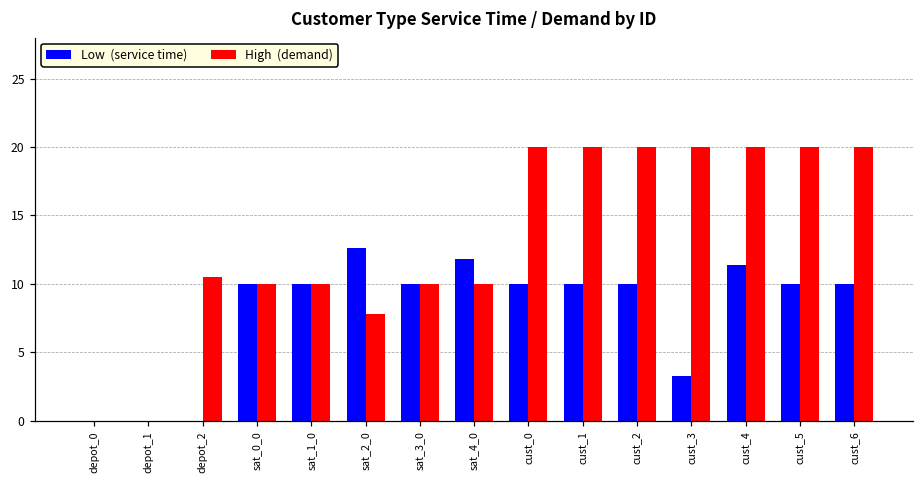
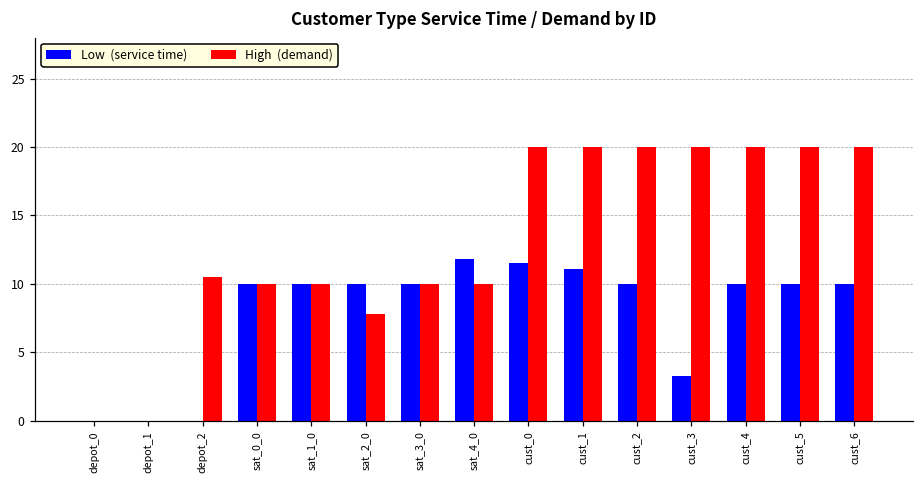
  {
    "Low (service time)": {
      "depot_0": 0.0,
      "depot_1": 0.0,
      "depot_2": 0.0,
      "sat_0_0": 10.0,
      "sat_1_0": 10.0,
-     "sat_2_0": 12.6,
+     "sat_2_0": 10.0,
      "sat_3_0": 10.0,
      "sat_4_0": 11.8,
-     "cust_0": 10.0,
-     "cust_1": 10.0,
+     "cust_0": 11.5,
+     "cust_1": 11.1,
      "cust_2": 10.0,
      "cust_3": 3.3,
-     "cust_4": 11.4,
+     "cust_4": 10.0,
      "cust_5": 10.0,
      "cust_6": 10.0
    },
    "High (demand)": {
      "depot_0": 0.0,
      "depot_1": 0.0,
      "depot_2": 10.5,
      "sat_0_0": 10.0,
      "sat_1_0": 10.0,
      "sat_2_0": 7.8,
      "sat_3_0": 10.0,
      "sat_4_0": 10.0,
      "cust_0": 20.0,
      "cust_1": 20.0,
      "cust_2": 20.0,
      "cust_3": 20.0,
      "cust_4": 20.0,
      "cust_5": 20.0,
      "cust_6": 20.0
    }
  }
